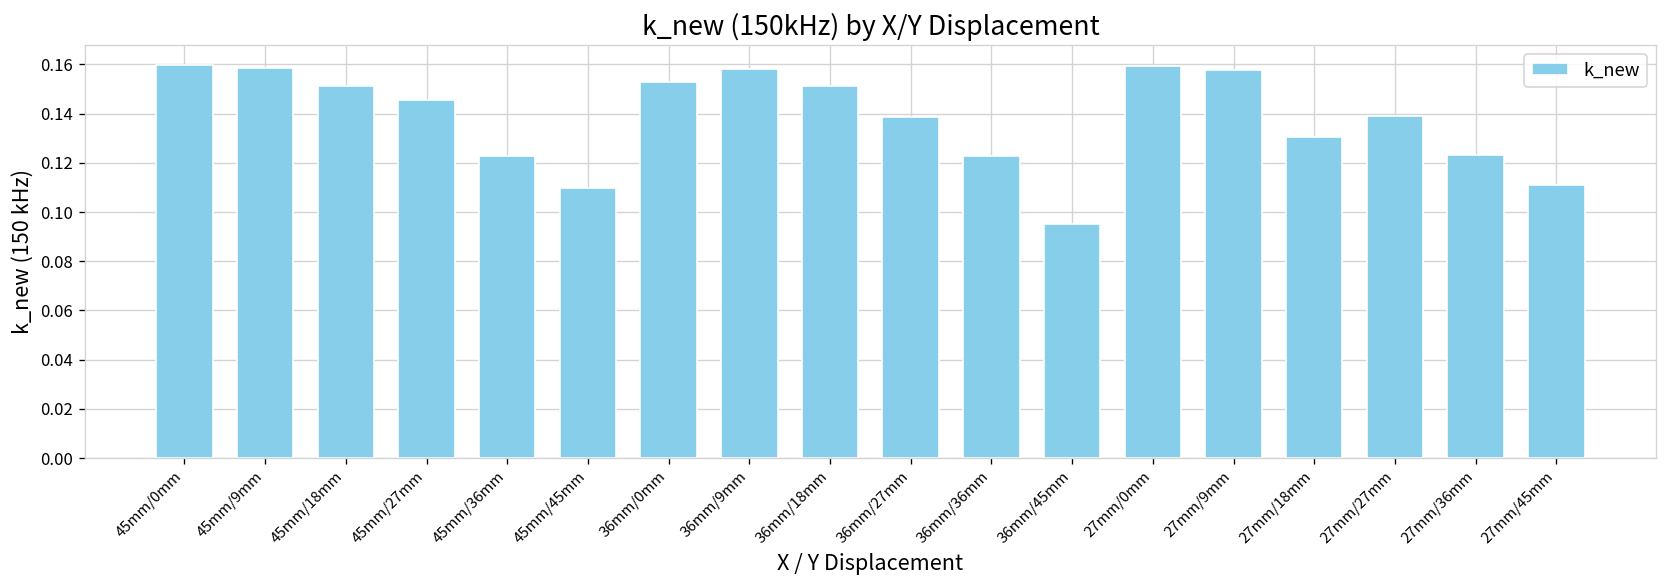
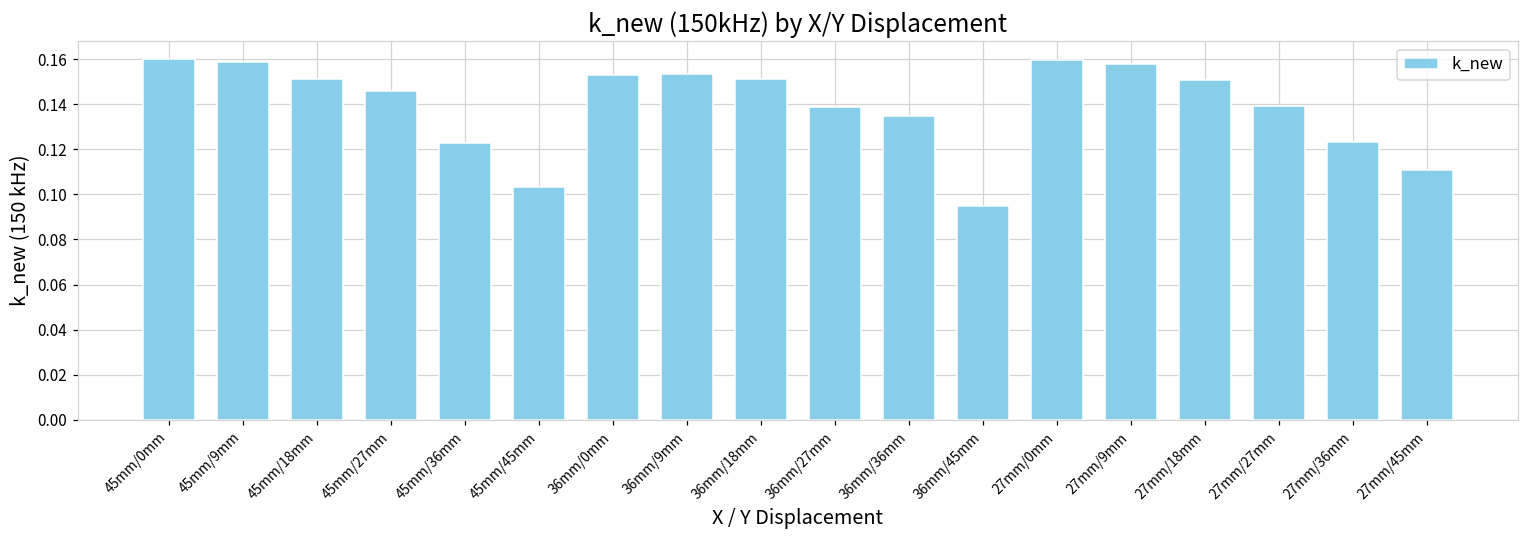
  {
    "45mm/0mm": 0.160,
    "45mm/9mm": 0.159,
    "45mm/18mm": 0.151,
    "45mm/27mm": 0.146,
    "45mm/36mm": 0.123,
-   "45mm/45mm": 0.110,
+   "45mm/45mm": 0.103,
    "36mm/0mm": 0.153,
-   "36mm/9mm": 0.158,
+   "36mm/9mm": 0.154,
    "36mm/18mm": 0.151,
    "36mm/27mm": 0.139,
-   "36mm/36mm": 0.123,
+   "36mm/36mm": 0.135,
    "36mm/45mm": 0.095,
    "27mm/0mm": 0.159,
    "27mm/9mm": 0.158,
-   "27mm/18mm": 0.131,
+   "27mm/18mm": 0.151,
    "27mm/27mm": 0.139,
    "27mm/36mm": 0.123,
    "27mm/45mm": 0.111
  }
